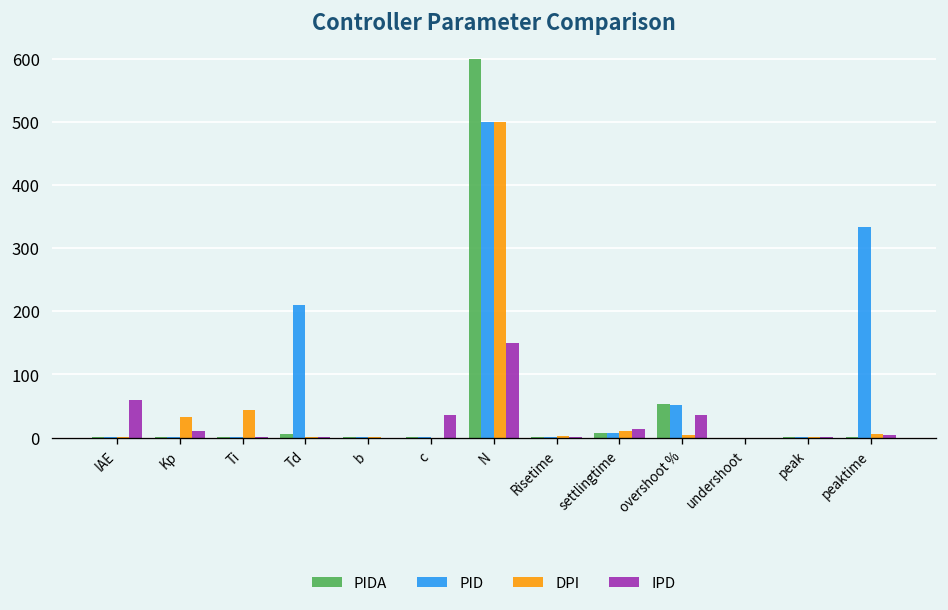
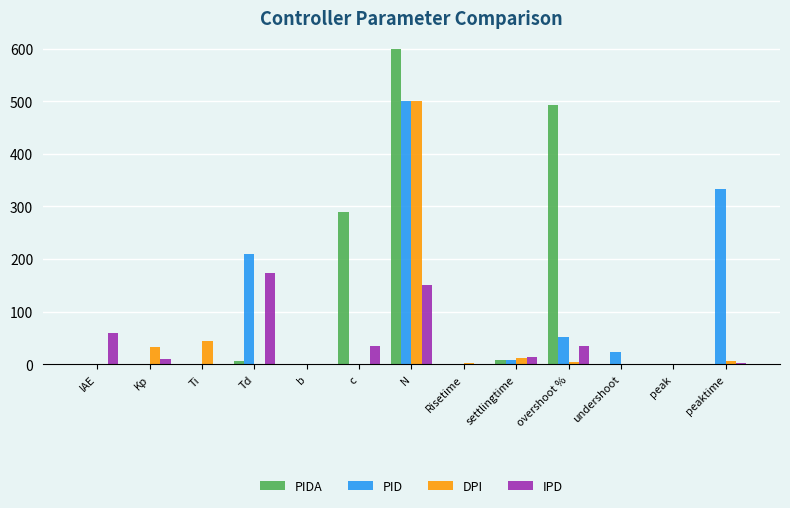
  {
    "PIDA": {
      "Td": 10,
-     "c": 0,
+     "c": 290,
      "N": 600,
      "settlingtime": 10,
-     "overshoot %": 50,
+     "overshoot %": 490,
      "undershoot": 0
    },
    "PID": {
      "Td": 210,
      "N": 500,
      "settlingtime": 10,
      "overshoot %": 50,
-     "undershoot": 0,
+     "undershoot": 20,
      "peaktime": 330
    },
    "DPI": {
      "Kp": 30,
      "Ti": 40,
      "c": 0,
      "N": 500,
      "settlingtime": 10,
      "undershoot": 0,
      "peaktime": 10
    },
    "IPD": {
      "IAE": 60,
      "Kp": 10,
-     "Td": 0,
+     "Td": 170,
      "b": 0,
      "c": 40,
      "N": 150,
      "settlingtime": 10,
      "overshoot %": 40,
      "undershoot": 0
    }
  }
